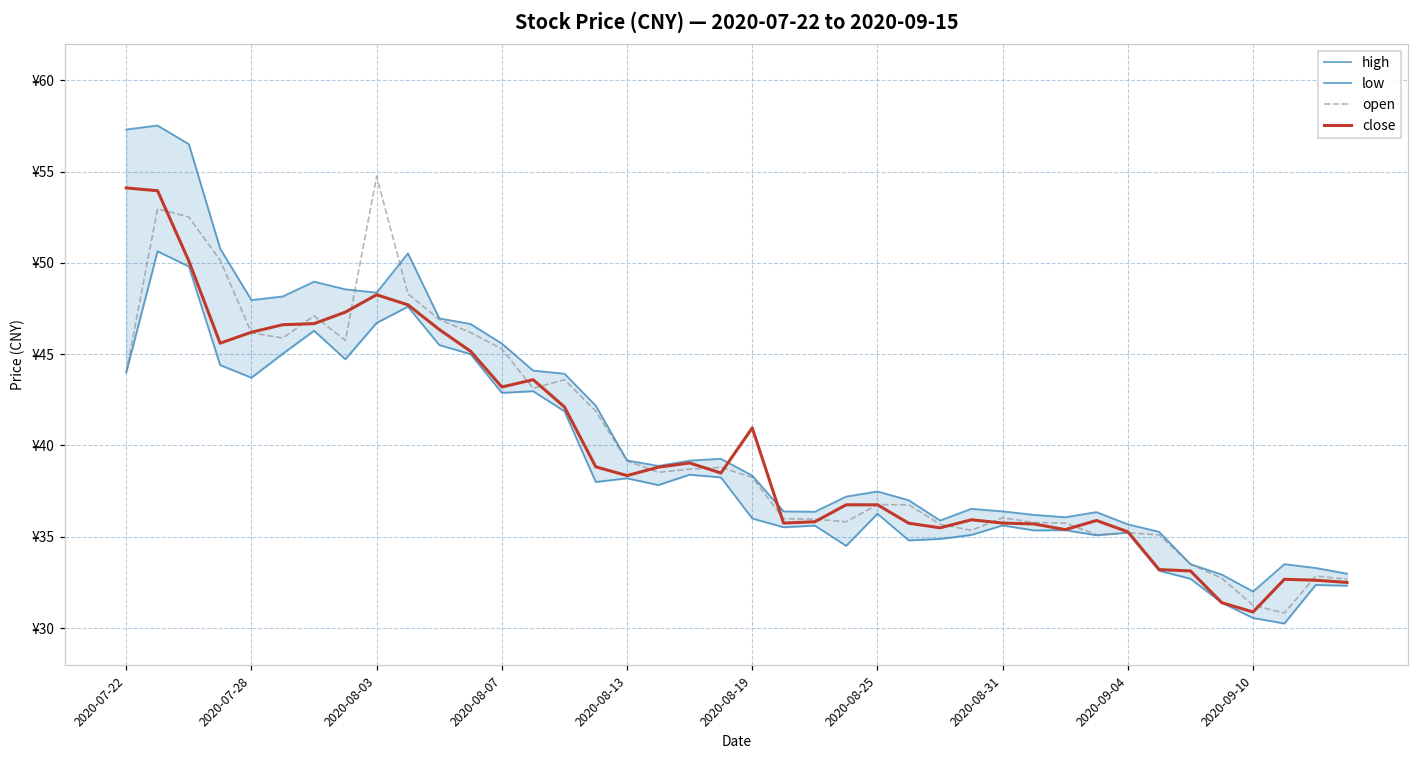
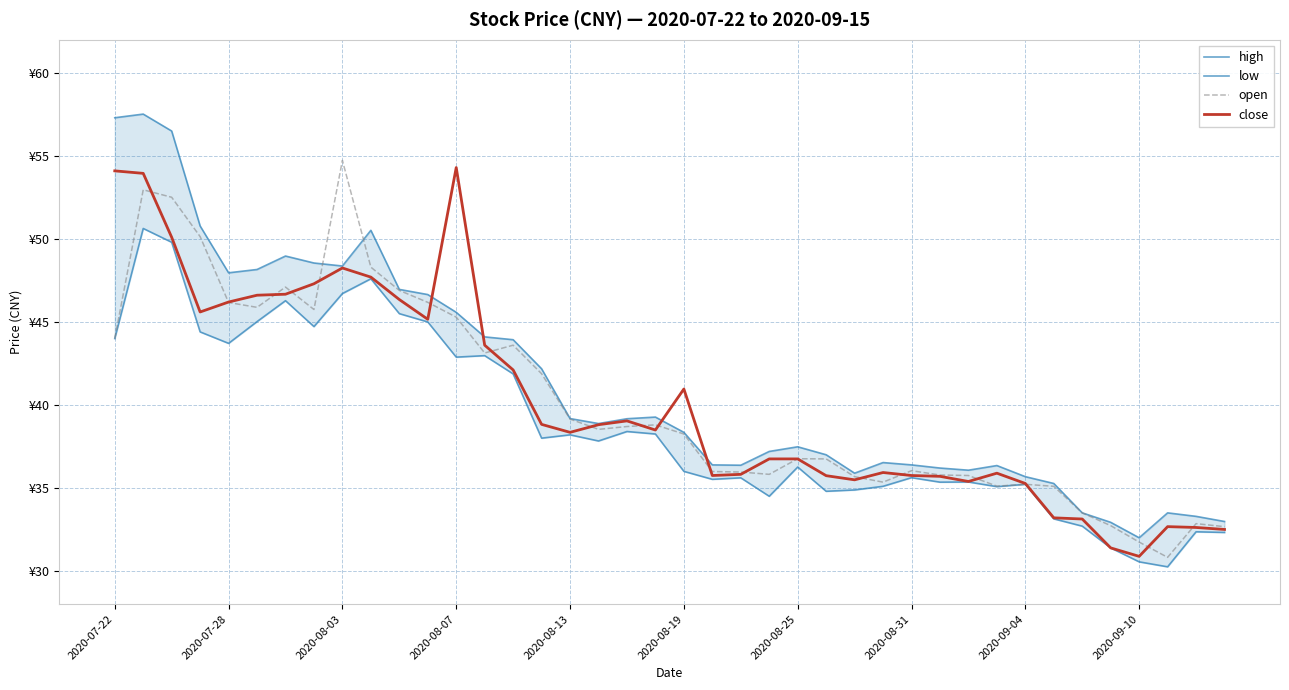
  {
    "open": {
      "2020-08-03": "¥54.7",
      "2020-08-07": "¥45.3",
      "2020-08-31": "¥36.0",
-     "2020-09-10": "¥31.3"
+     "2020-09-10": "¥31.7"
    },
    "close": {
      "2020-07-22": "¥54.1",
-     "2020-08-07": "¥43.2",
+     "2020-08-07": "¥54.3",
      "2020-08-19": "¥41.0",
      "2020-09-10": "¥30.9"
    }
  }
